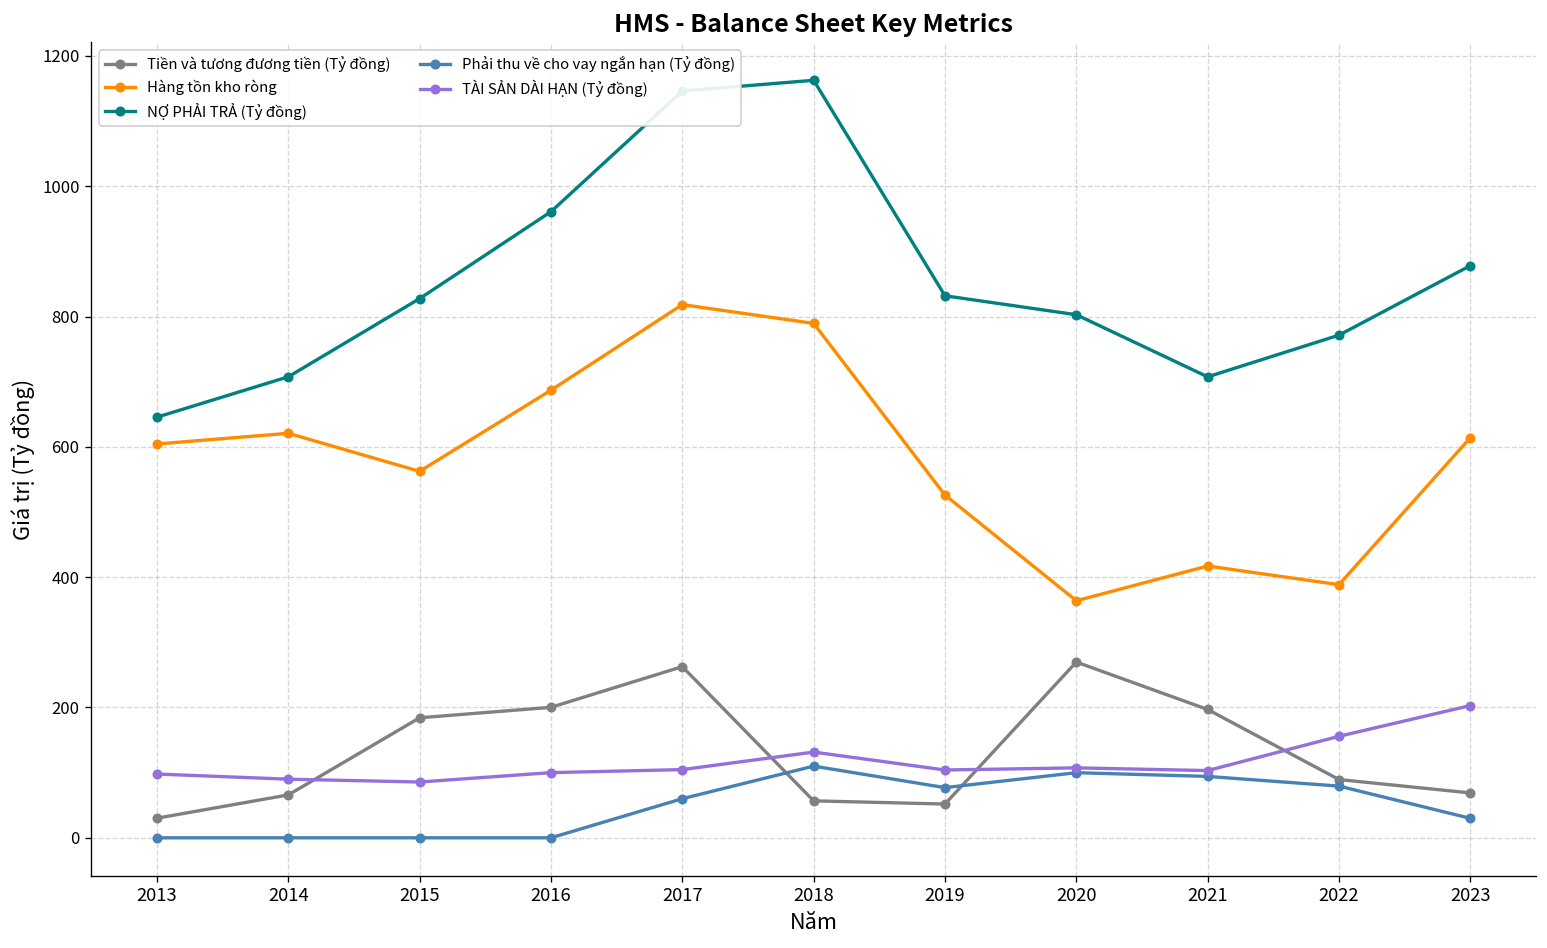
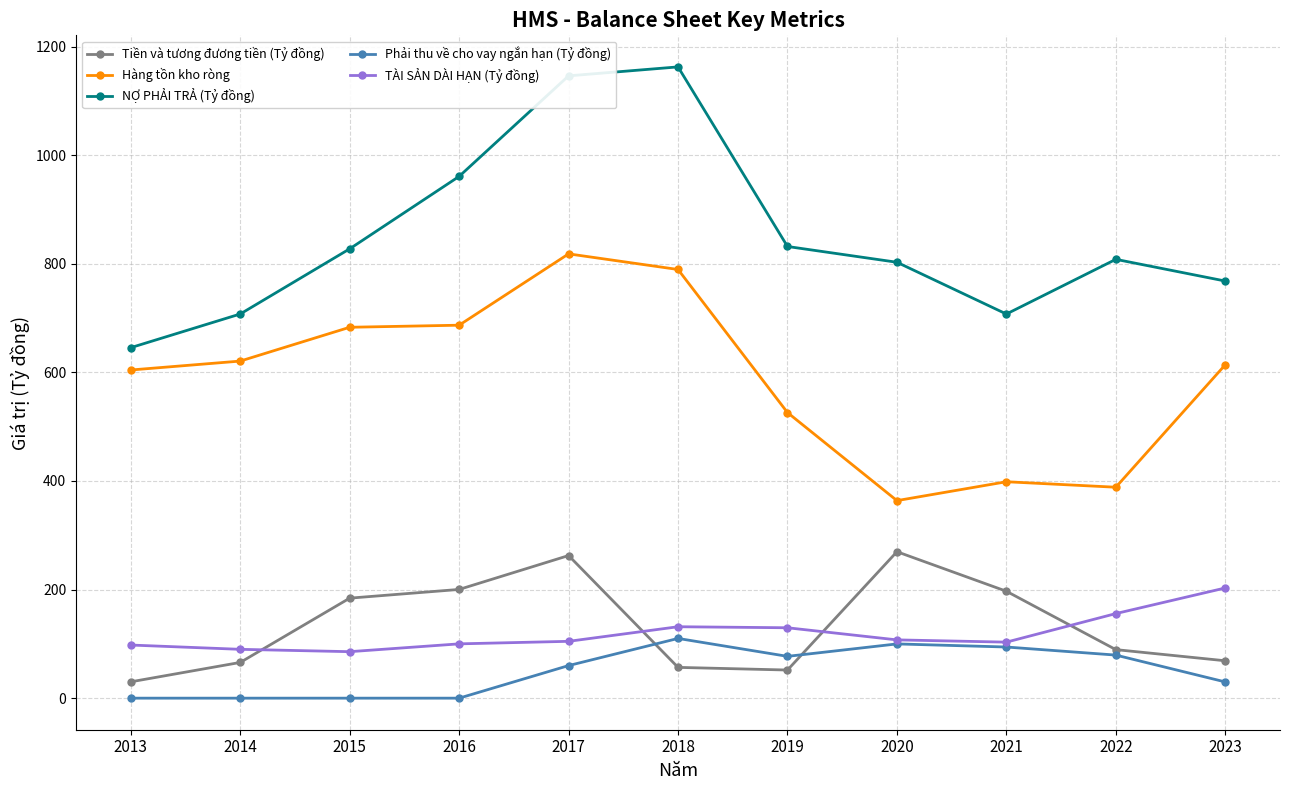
  {
    "Tiền và tương đương tiền (Tỷ đồng)": {
      "2013": 30,
      "2014": 70,
      "2015": 180,
      "2016": 200,
      "2017": 260,
      "2018": 60,
      "2019": 50,
      "2020": 270,
      "2021": 200,
      "2022": 90,
      "2023": 70
    },
    "Hàng tồn kho ròng": {
      "2013": 600,
      "2014": 620,
-     "2015": 560,
+     "2015": 680,
      "2016": 690,
      "2017": 820,
      "2018": 790,
      "2019": 530,
      "2020": 360,
-     "2021": 420,
+     "2021": 400,
      "2022": 390,
      "2023": 610
    },
    "NỢ PHẢI TRẢ (Tỷ đồng)": {
      "2013": 650,
      "2014": 710,
      "2015": 830,
      "2016": 960,
      "2018": 1160,
      "2019": 830,
      "2020": 800,
      "2021": 710,
-     "2022": 770,
-     "2023": 880
+     "2022": 810,
+     "2023": 770
    },
    "Phải thu về cho vay ngắn hạn (Tỷ đồng)": {
      "2013": 0,
      "2014": 0,
      "2015": 0,
      "2016": 0,
      "2017": 60,
      "2018": 110,
      "2019": 80,
      "2020": 100,
      "2021": 90,
      "2022": 80,
      "2023": 30
    },
    "TÀI SẢN DÀI HẠN (Tỷ đồng)": {
      "2013": 100,
      "2014": 90,
      "2015": 90,
      "2016": 100,
      "2017": 100,
      "2018": 130,
-     "2019": 100,
+     "2019": 130,
      "2020": 110,
      "2021": 100,
      "2022": 160,
      "2023": 200
    }
  }
